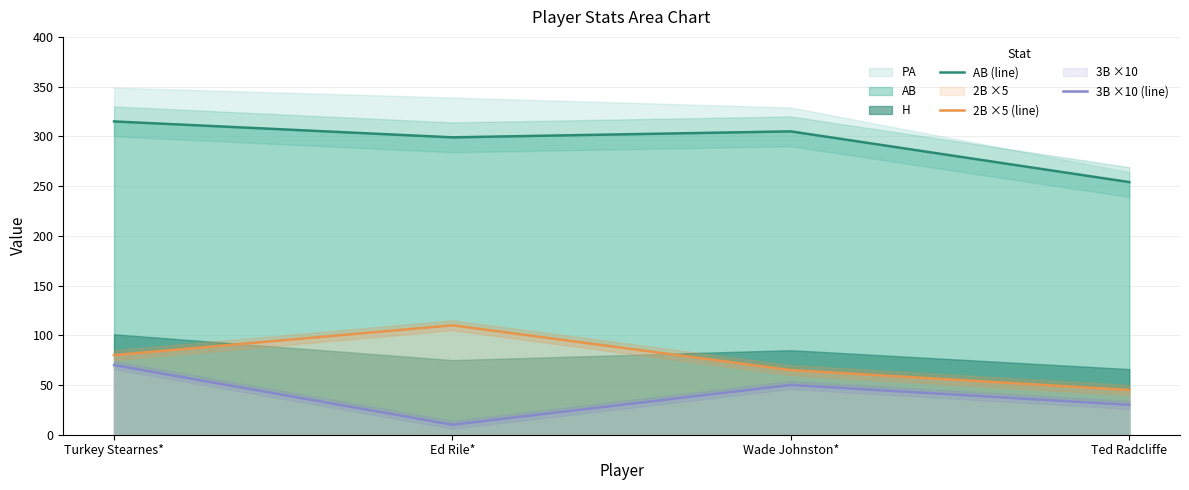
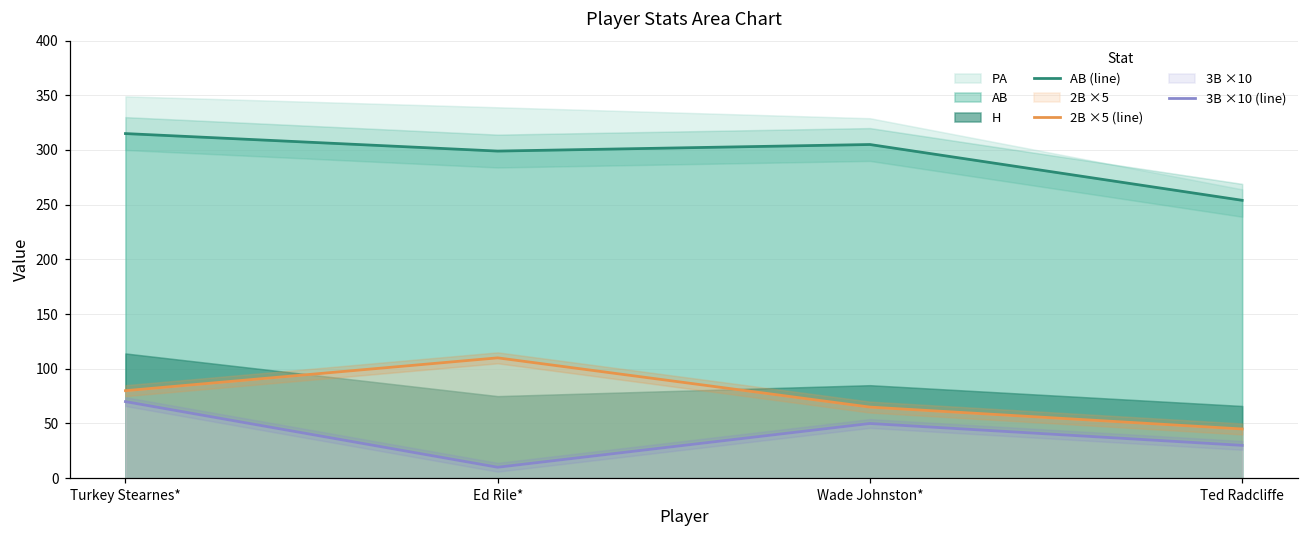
  {
    "H": {
-     "Turkey Stearnes*": 100,
+     "Turkey Stearnes*": 110,
      "Ed Rile*": 80,
      "Wade Johnston*": 90,
      "Ted Radcliffe": 70
    }
  }
